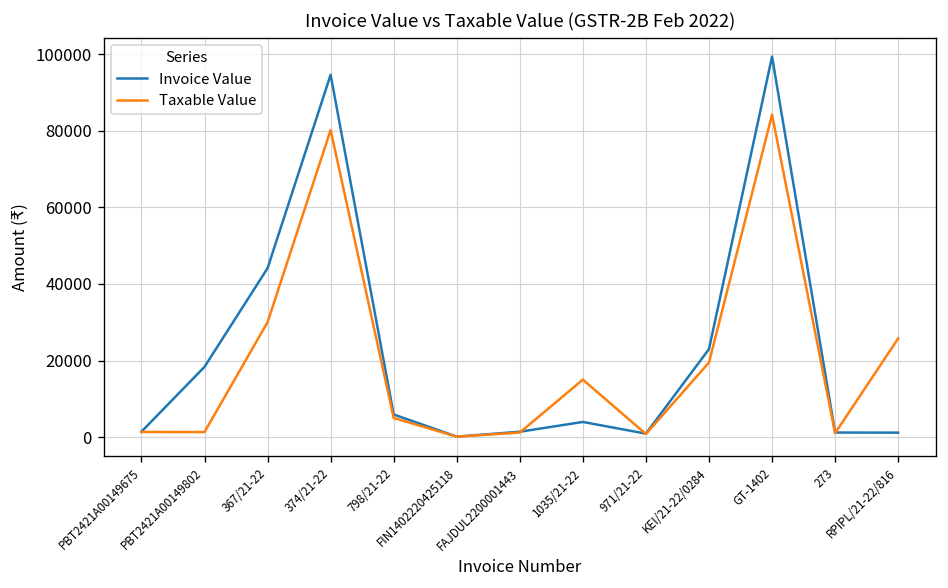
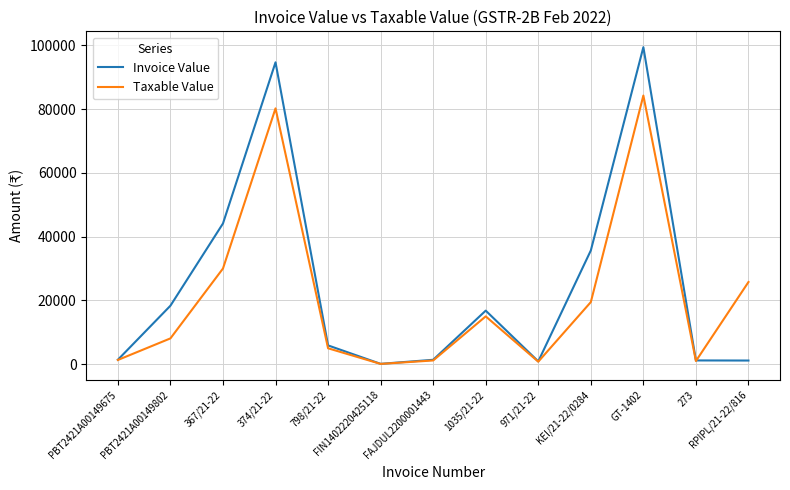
  {
    "Invoice Value": {
      "PBT2421A00149802": 18000,
      "367/21-22": 44000,
      "374/21-22": 95000,
      "798/21-22": 6000,
-     "1035/21-22": 4000,
-     "KEI/21-22/0284": 23000,
+     "1035/21-22": 17000,
+     "KEI/21-22/0284": 36000,
      "GT-1402": 99000,
      "RPIPL/21-22/816": 1000
    },
    "Taxable Value": {
-     "PBT2421A00149802": 1000,
+     "PBT2421A00149802": 8000,
      "367/21-22": 30000,
      "374/21-22": 80000,
      "798/21-22": 5000,
      "1035/21-22": 15000,
      "KEI/21-22/0284": 19000,
      "GT-1402": 84000,
      "RPIPL/21-22/816": 26000
    }
  }
